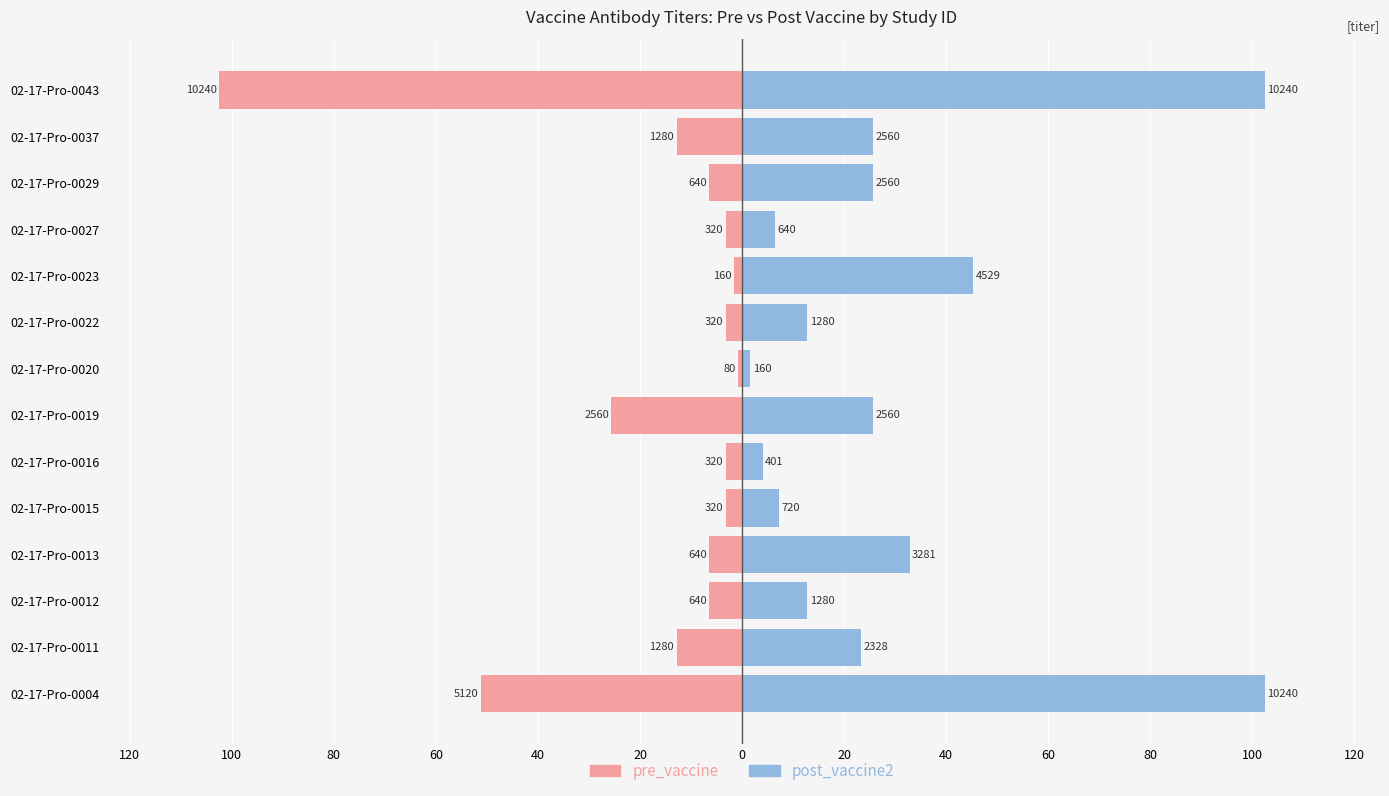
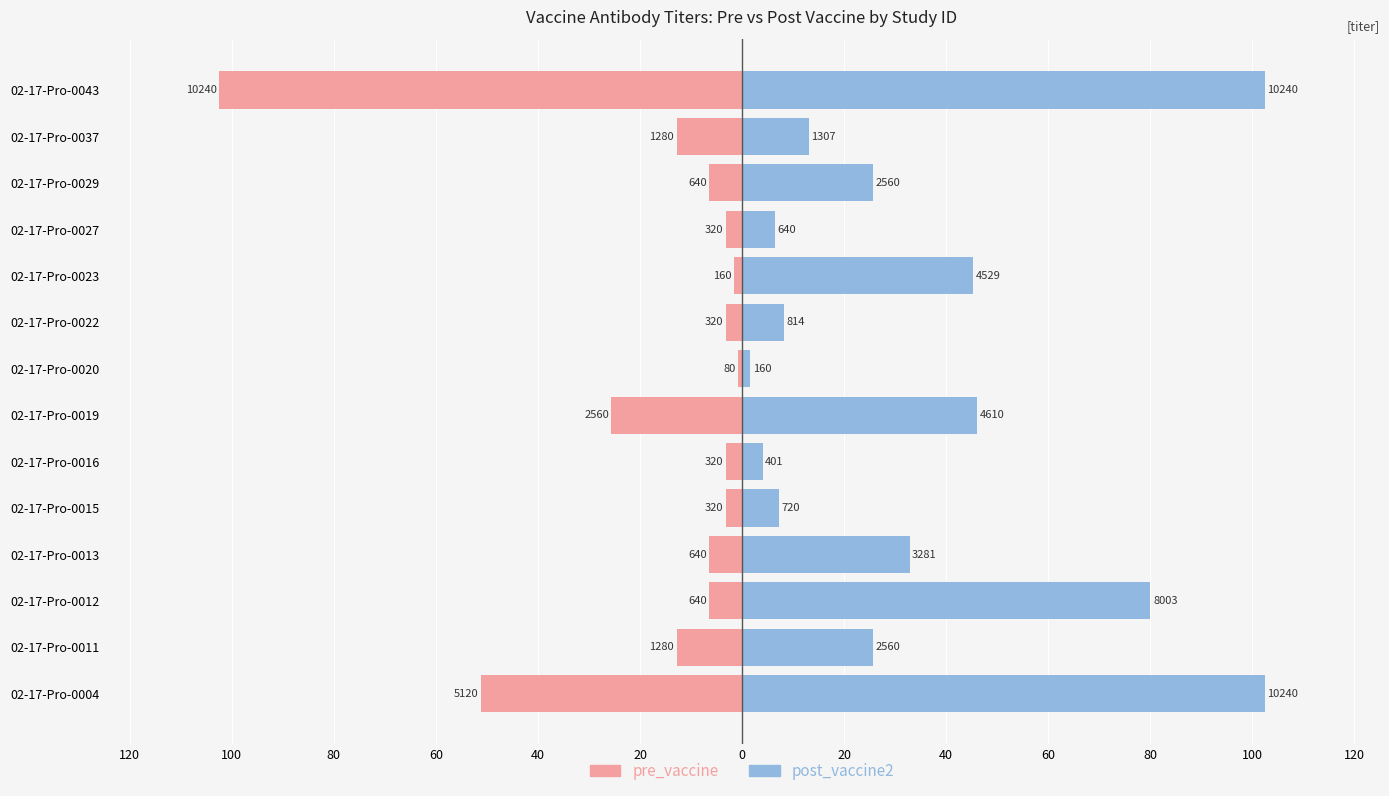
  {
    "post_vaccine2": {
-     "02-17-Pro-0037": 2560,
-     "02-17-Pro-0022": 1280,
-     "02-17-Pro-0019": 2560,
-     "02-17-Pro-0012": 1280,
-     "02-17-Pro-0011": 2328
+     "02-17-Pro-0037": 1307,
+     "02-17-Pro-0022": 814,
+     "02-17-Pro-0019": 4610,
+     "02-17-Pro-0012": 8003,
+     "02-17-Pro-0011": 2560
    }
  }
